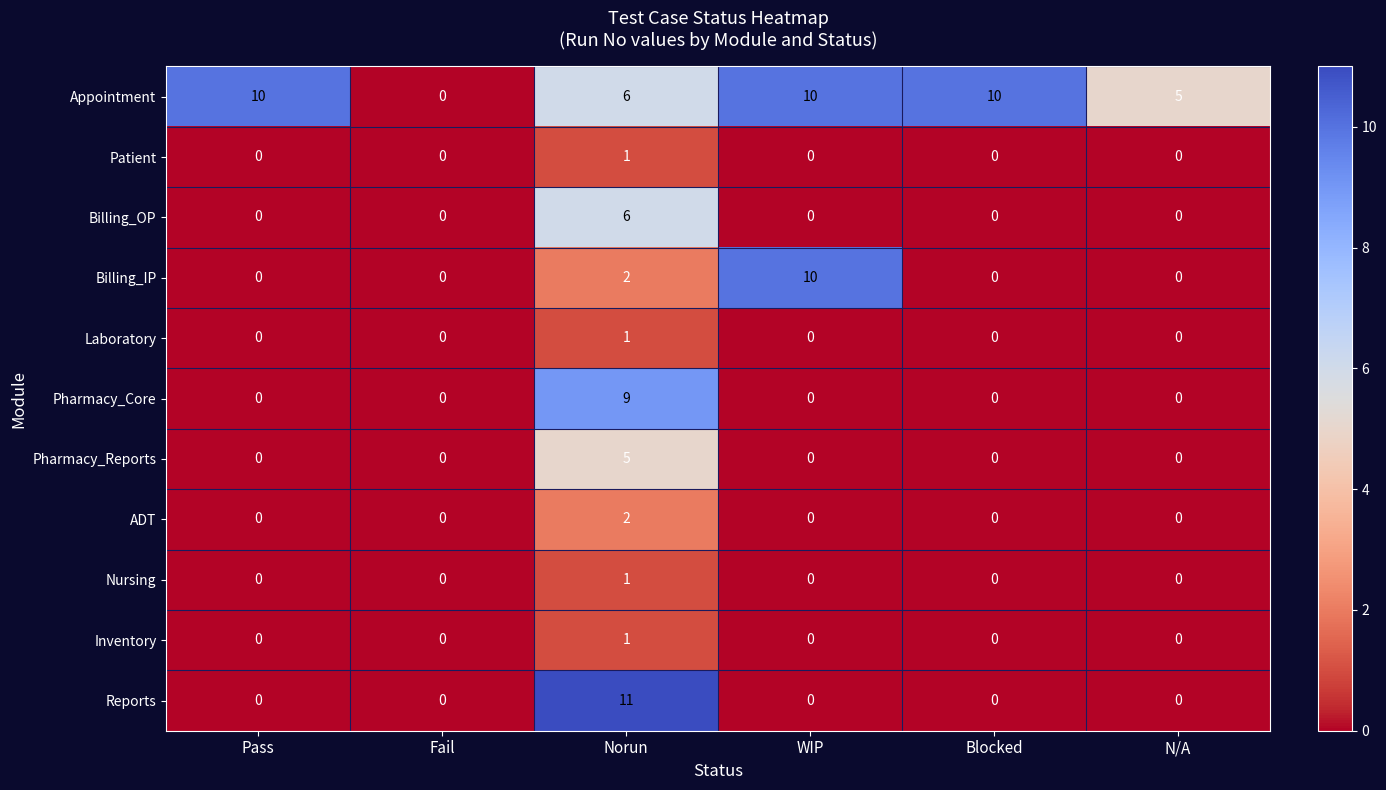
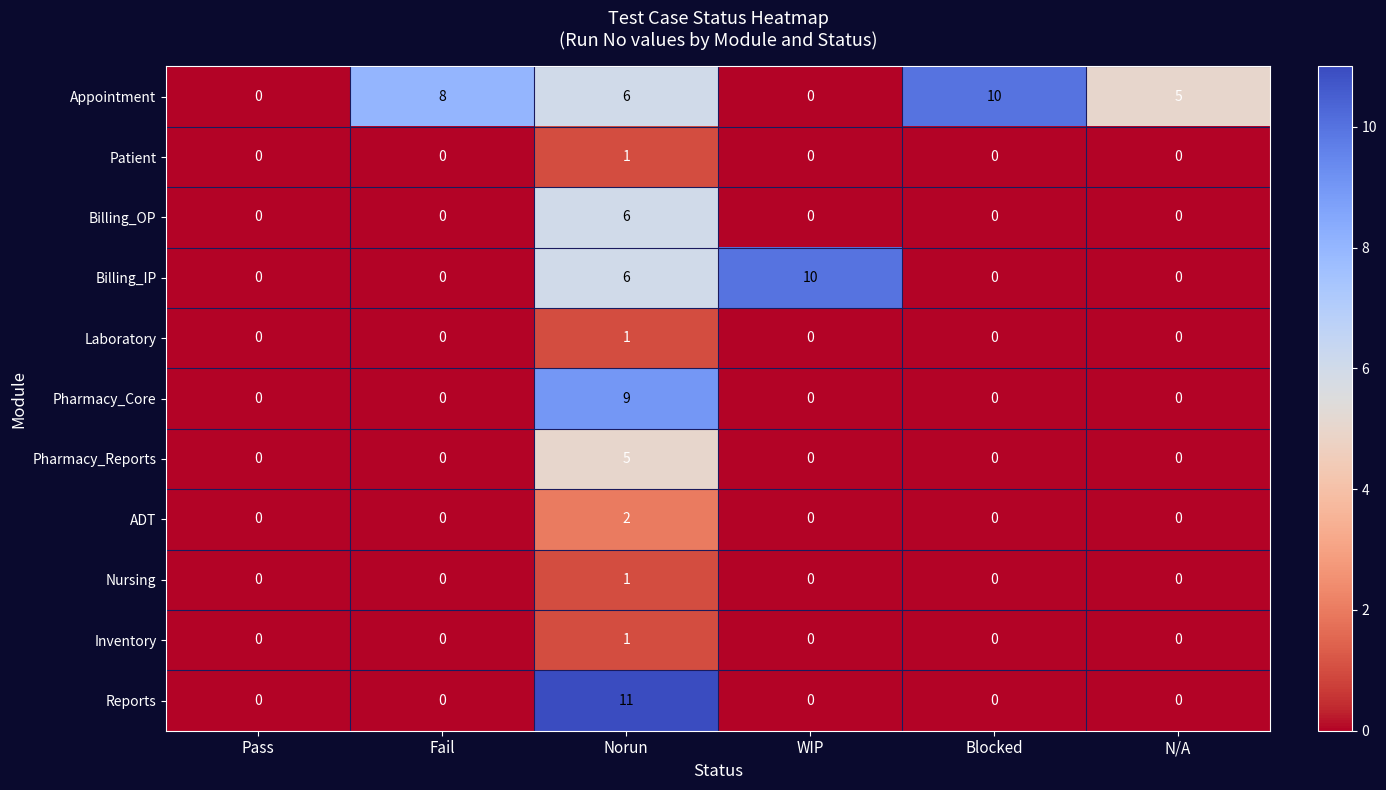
  {
    "Appointment": {
-     "Pass": 10,
-     "Fail": 0,
+     "Pass": 0,
+     "Fail": 8,
      "Norun": 6,
-     "WIP": 10,
+     "WIP": 0,
      "Blocked": 10,
      "N/A": 5
    },
    "Patient": {
      "Pass": 0,
      "Fail": 0,
      "Norun": 1,
      "WIP": 0,
      "Blocked": 0,
      "N/A": 0
    },
    "Billing_OP": {
      "Pass": 0,
      "Fail": 0,
      "Norun": 6,
      "WIP": 0,
      "Blocked": 0,
      "N/A": 0
    },
    "Billing_IP": {
      "Pass": 0,
      "Fail": 0,
-     "Norun": 2,
+     "Norun": 6,
      "WIP": 10,
      "Blocked": 0,
      "N/A": 0
    },
    "Laboratory": {
      "Pass": 0,
      "Fail": 0,
      "Norun": 1,
      "WIP": 0,
      "Blocked": 0,
      "N/A": 0
    },
    "Pharmacy_Core": {
      "Pass": 0,
      "Fail": 0,
      "Norun": 9,
      "WIP": 0,
      "Blocked": 0,
      "N/A": 0
    },
    "Pharmacy_Reports": {
      "Pass": 0,
      "Fail": 0,
      "Norun": 5,
      "WIP": 0,
      "Blocked": 0,
      "N/A": 0
    },
    "ADT": {
      "Pass": 0,
      "Fail": 0,
      "Norun": 2,
      "WIP": 0,
      "Blocked": 0,
      "N/A": 0
    },
    "Nursing": {
      "Pass": 0,
      "Fail": 0,
      "Norun": 1,
      "WIP": 0,
      "Blocked": 0,
      "N/A": 0
    },
    "Inventory": {
      "Pass": 0,
      "Fail": 0,
      "Norun": 1,
      "WIP": 0,
      "Blocked": 0,
      "N/A": 0
    },
    "Reports": {
      "Pass": 0,
      "Fail": 0,
      "Norun": 11,
      "WIP": 0,
      "Blocked": 0,
      "N/A": 0
    }
  }
